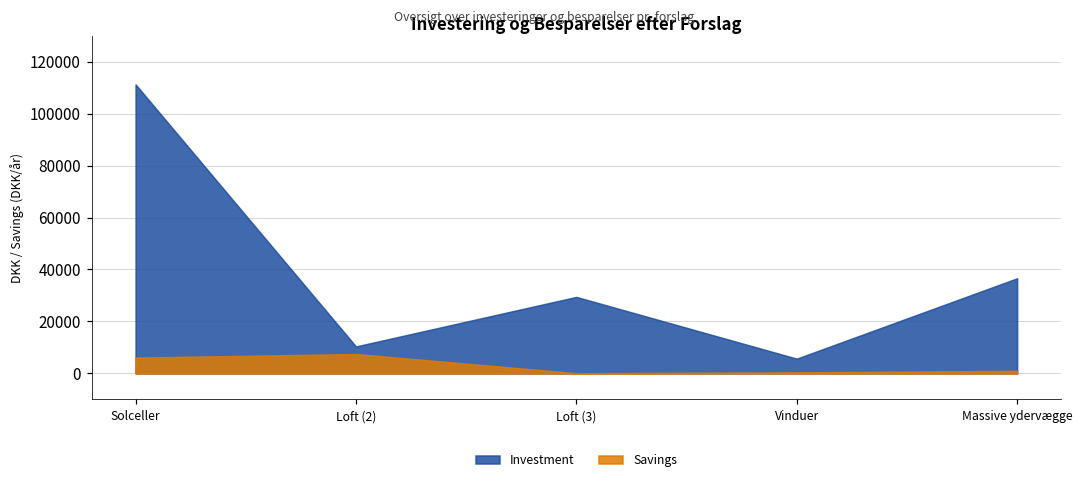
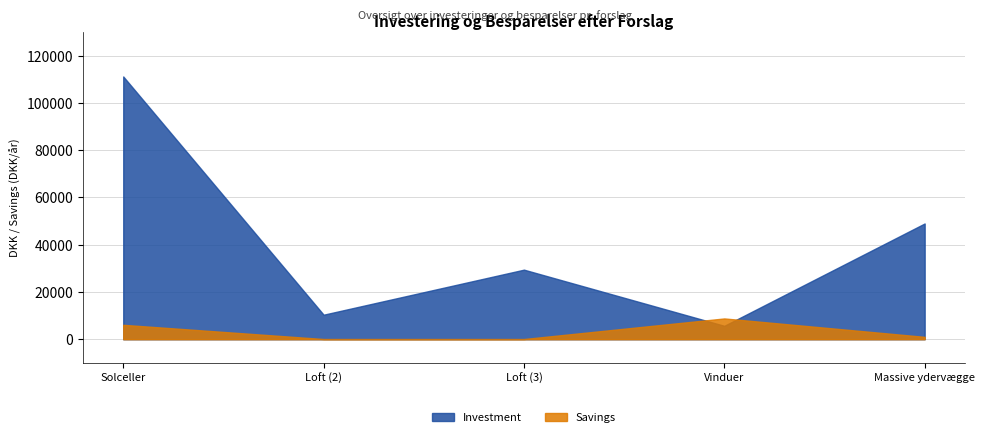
  {
    "Investment": {
      "Solceller": 111000,
      "Loft (2)": 10000,
      "Loft (3)": 29000,
      "Vinduer": 6000,
-     "Massive ydervægge": 37000
+     "Massive ydervægge": 49000
    },
    "Savings": {
      "Solceller": 6000,
-     "Loft (2)": 7000,
-     "Vinduer": 0
+     "Loft (2)": 0,
+     "Vinduer": 9000
    }
  }
